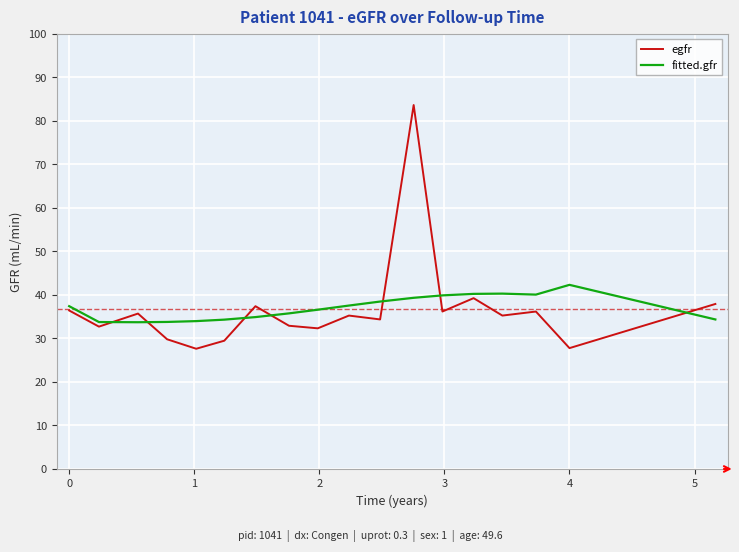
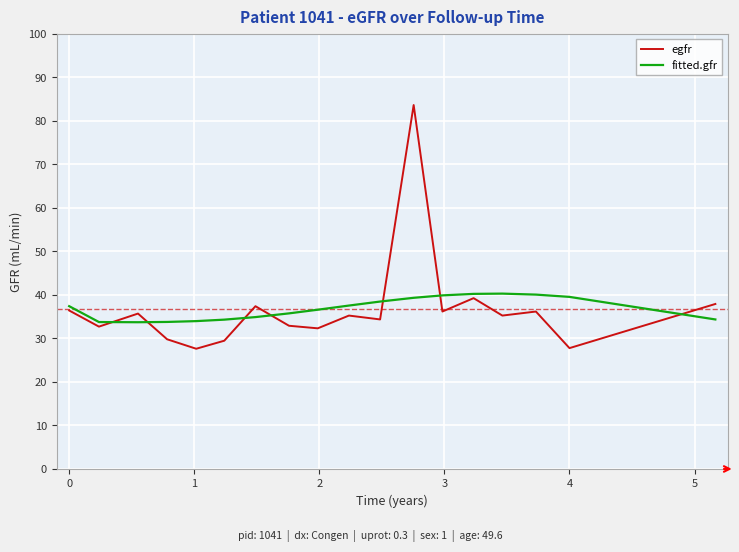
  {
    "egfr": {
      "0": 36,
      "4": 28
    },
    "fitted.gfr": {
      "0": 37,
-     "4": 42
+     "4": 40
    }
  }
